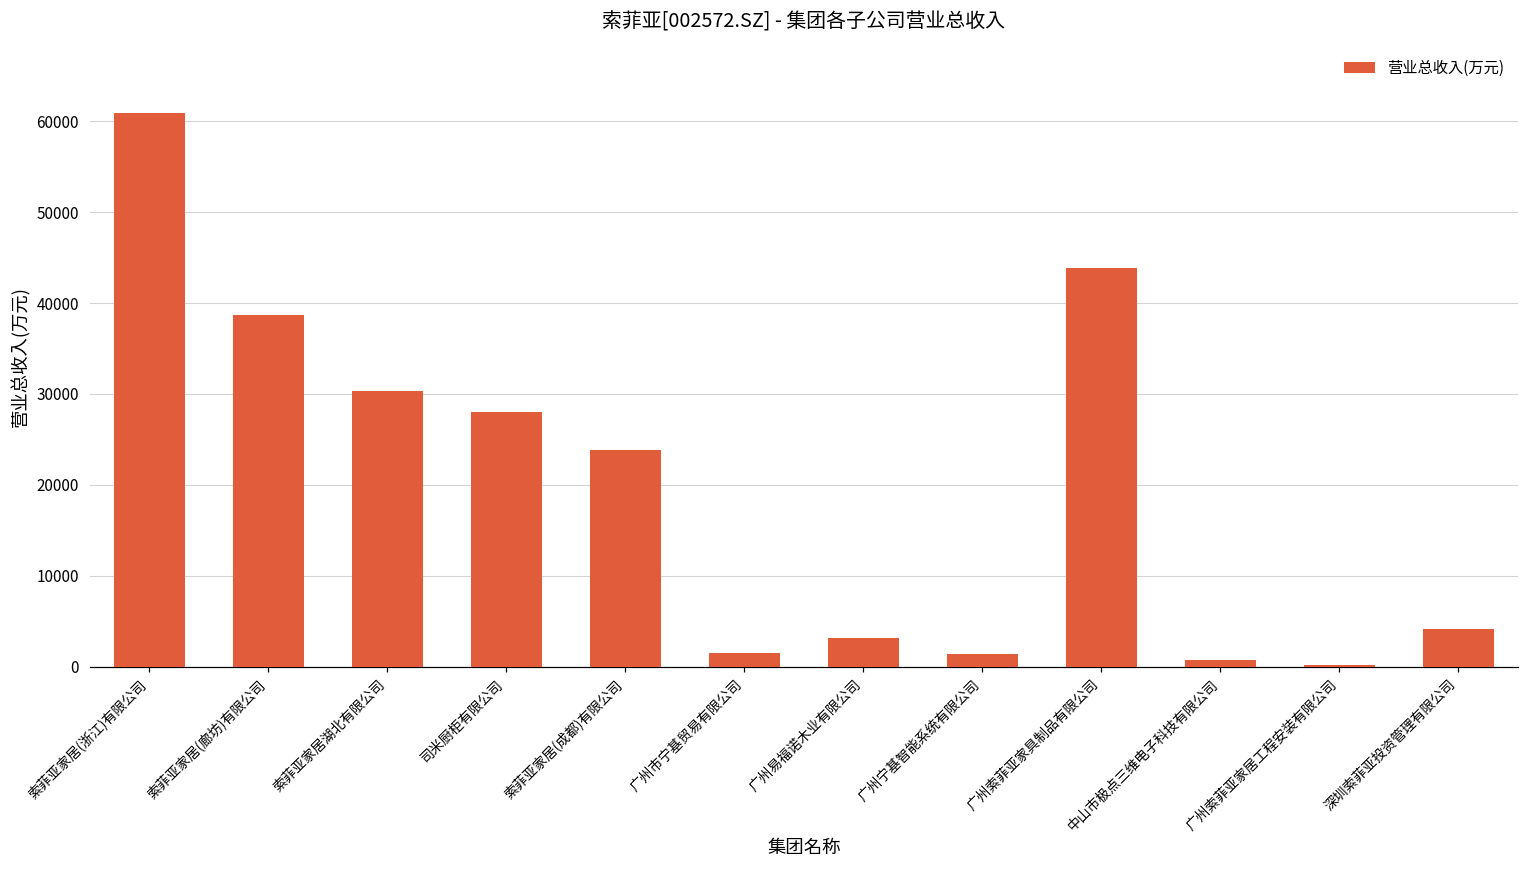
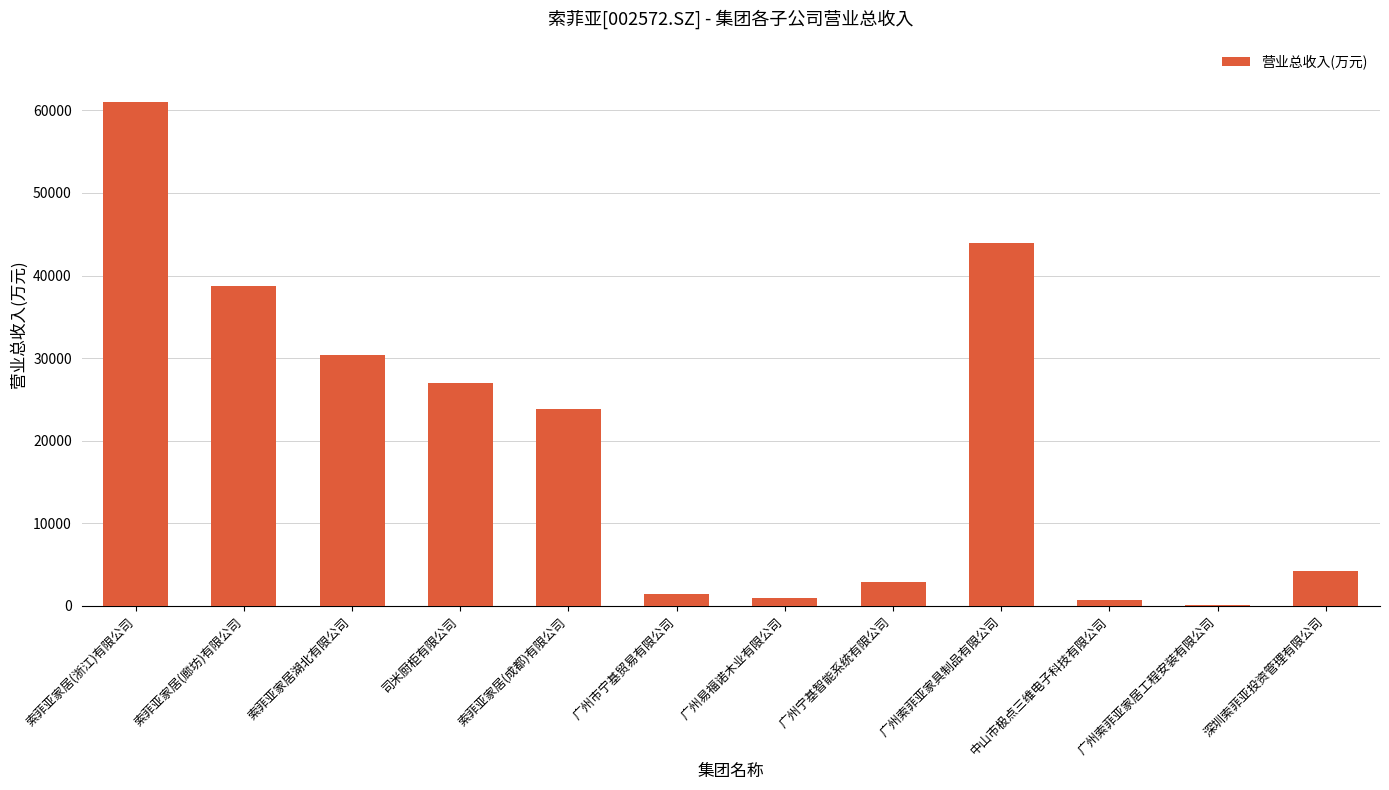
  {
    "索菲亚家居(浙江)有限公司": 61000,
    "索菲亚家居(廊坊)有限公司": 39000,
    "索菲亚家居湖北有限公司": 30000,
-   "司米厨柜有限公司": 28000,
+   "司米厨柜有限公司": 27000,
    "索菲亚家居(成都)有限公司": 24000,
    "广州市宁基贸易有限公司": 1000,
-   "广州易福诺木业有限公司": 3000,
-   "广州宁基智能系统有限公司": 1000,
+   "广州易福诺木业有限公司": 1000,
+   "广州宁基智能系统有限公司": 3000,
    "广州索菲亚家具制品有限公司": 44000,
    "中山市极点三维电子科技有限公司": 1000,
    "深圳索菲亚投资管理有限公司": 4000
  }
